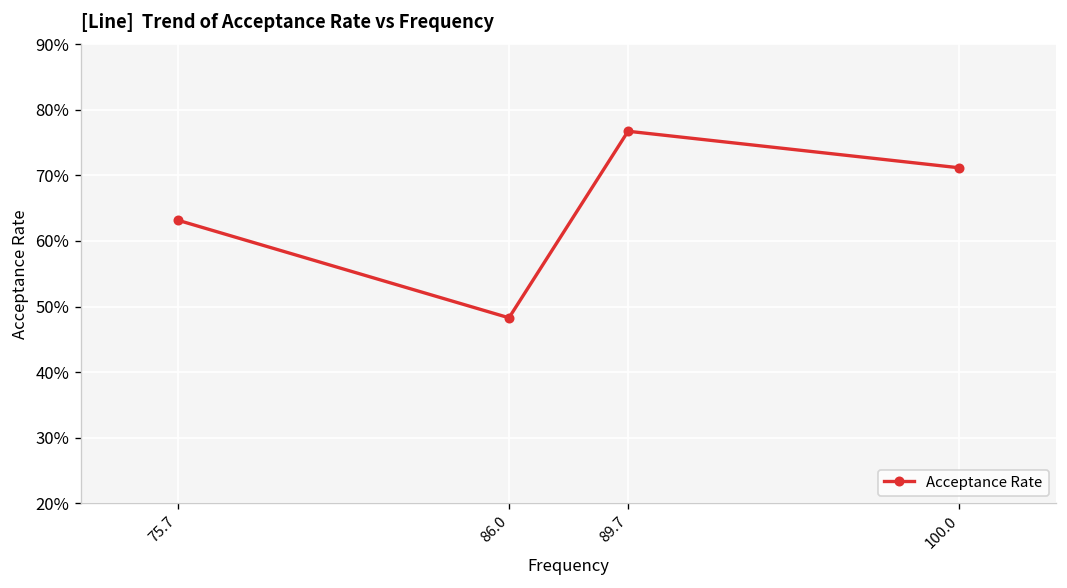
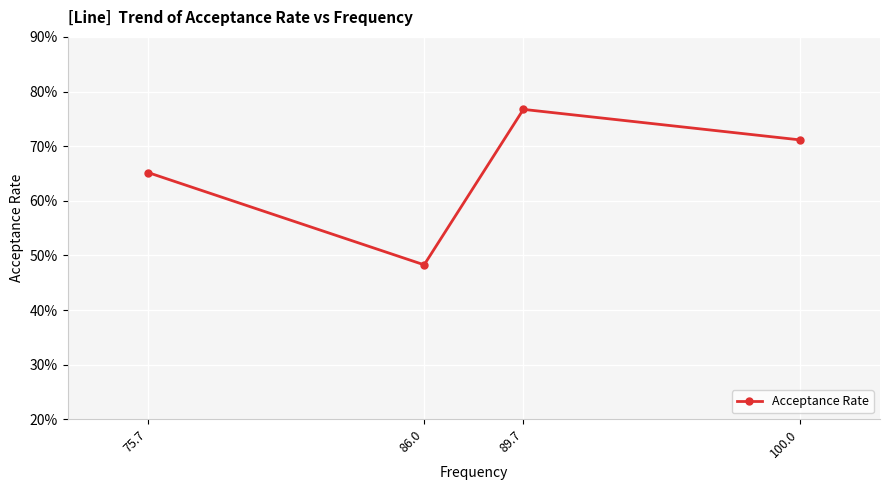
  {
-   "75.7": "63%",
+   "75.7": "65%",
    "86.0": "48%",
    "89.7": "77%",
    "100.0": "71%"
  }
